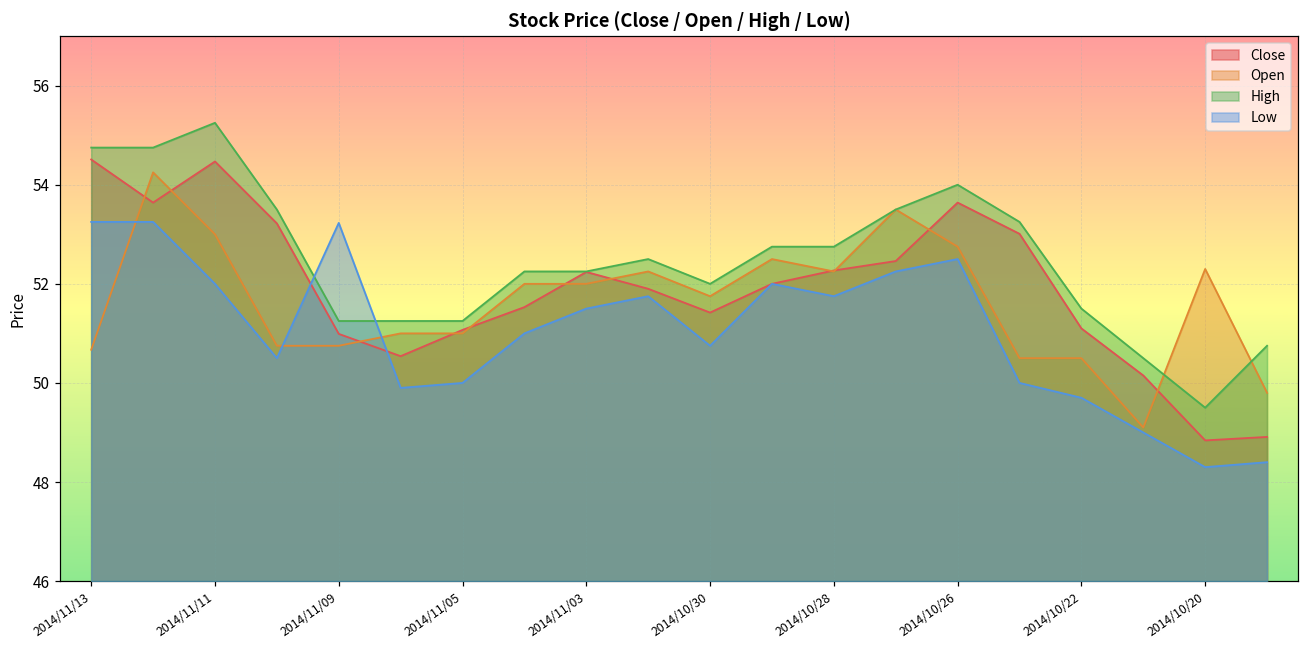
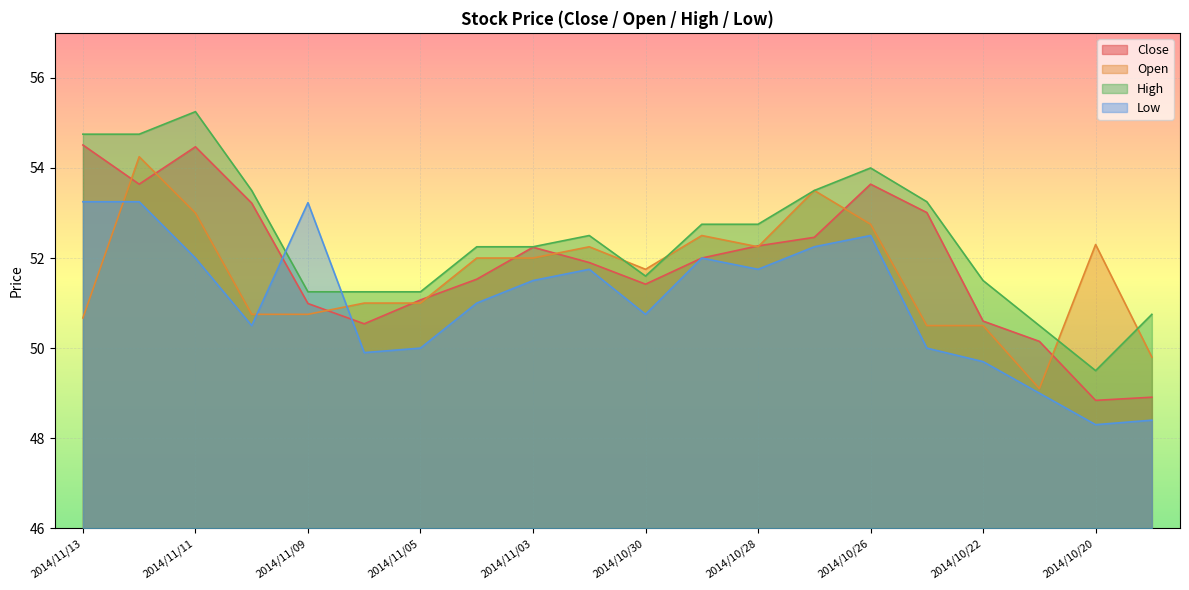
  {
    "Close": {
      "2014/11/13": 54.5,
      "2014/11/11": 54.5,
      "2014/11/09": 51.0,
      "2014/11/05": 51.1,
      "2014/10/30": 51.4,
      "2014/10/26": 53.6,
-     "2014/10/22": 51.1,
+     "2014/10/22": 50.6,
      "2014/10/20": 48.8
    },
    "Open": {
      "2014/11/13": 50.7,
      "2014/11/11": 53.0,
      "2014/11/09": 50.8,
      "2014/11/05": 51.0,
      "2014/11/03": 52.0,
      "2014/10/30": 51.8,
      "2014/10/26": 52.8,
      "2014/10/22": 50.5,
      "2014/10/20": 52.3
    },
    "High": {
      "2014/11/13": 54.8,
      "2014/11/11": 55.3,
      "2014/11/09": 51.3,
      "2014/11/05": 51.3,
-     "2014/10/30": 52.0,
+     "2014/10/30": 51.6,
      "2014/10/28": 52.8,
      "2014/10/26": 54.0,
      "2014/10/22": 51.5,
      "2014/10/20": 49.5
    },
    "Low": {
      "2014/11/13": 53.3,
      "2014/11/11": 52.0,
      "2014/11/09": 53.2,
      "2014/11/05": 50.0,
      "2014/11/03": 51.5,
      "2014/10/30": 50.8,
      "2014/10/28": 51.8,
      "2014/10/26": 52.5,
      "2014/10/22": 49.7,
      "2014/10/20": 48.3
    }
  }
